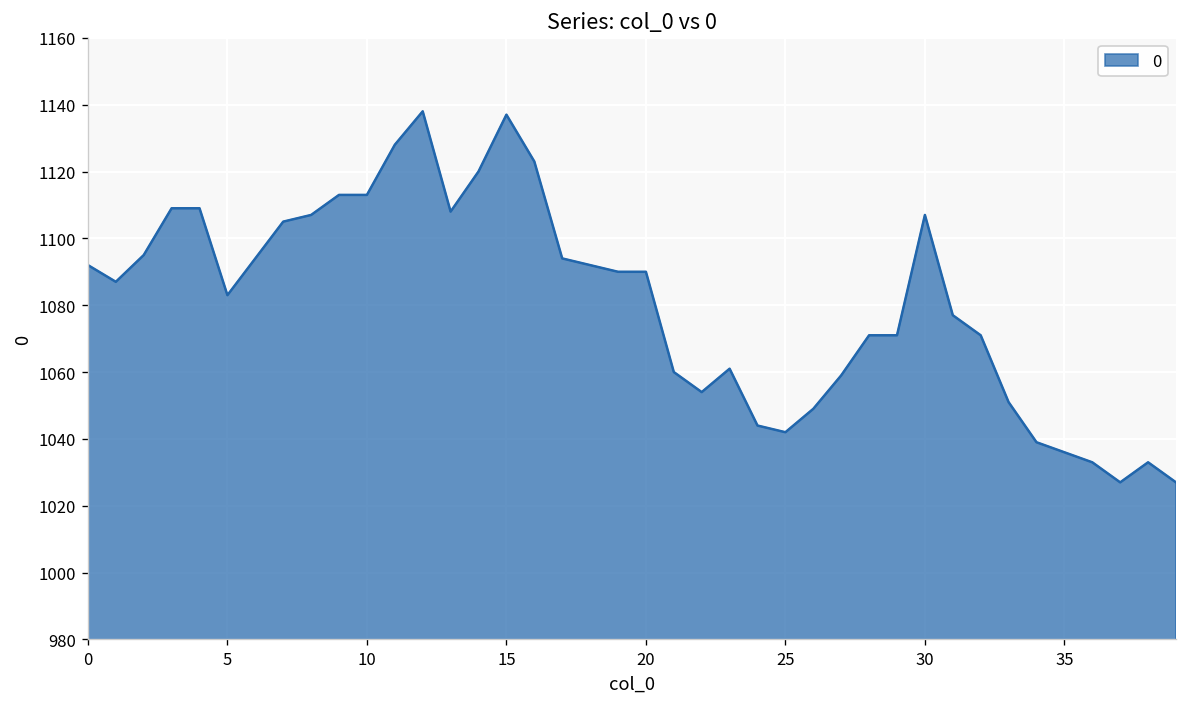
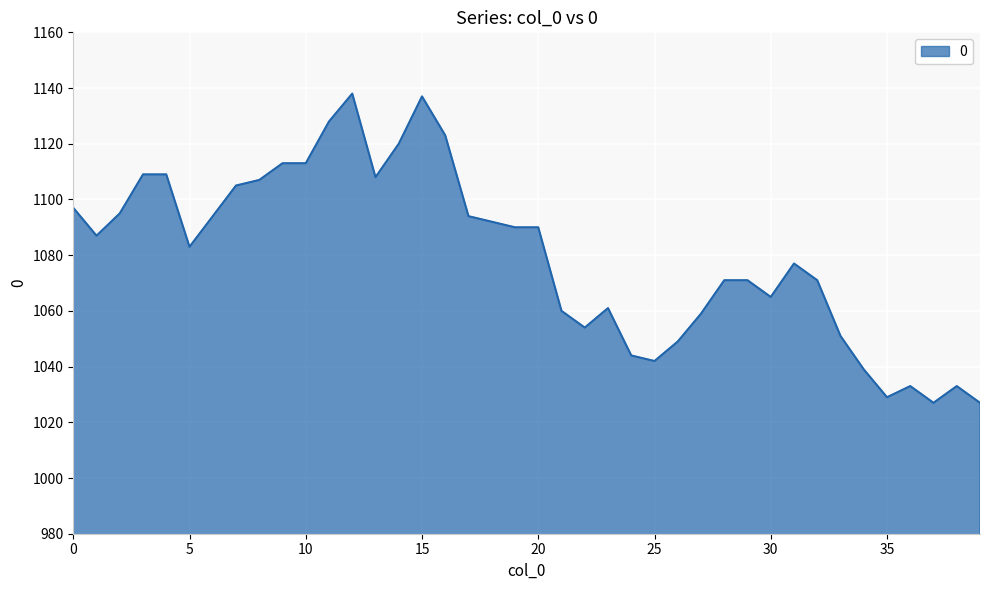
  {
-   "0": 1092,
+   "0": 1097,
    "5": 1083,
    "10": 1113,
    "15": 1137,
    "20": 1090,
    "25": 1042,
-   "30": 1107,
-   "35": 1036
+   "30": 1065,
+   "35": 1029
  }
